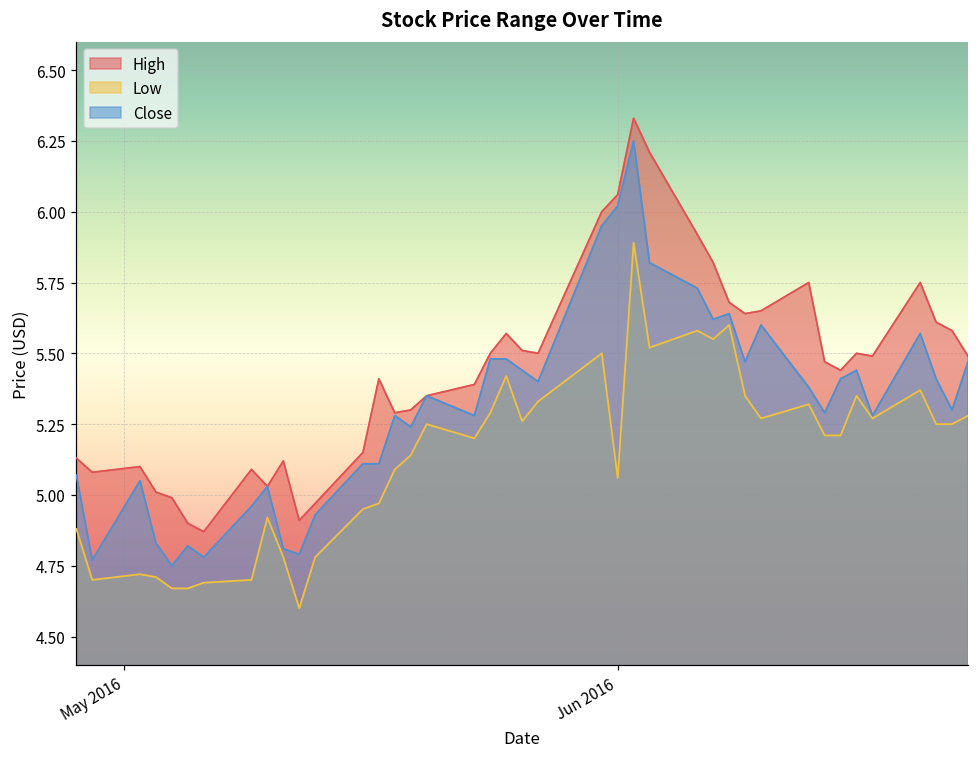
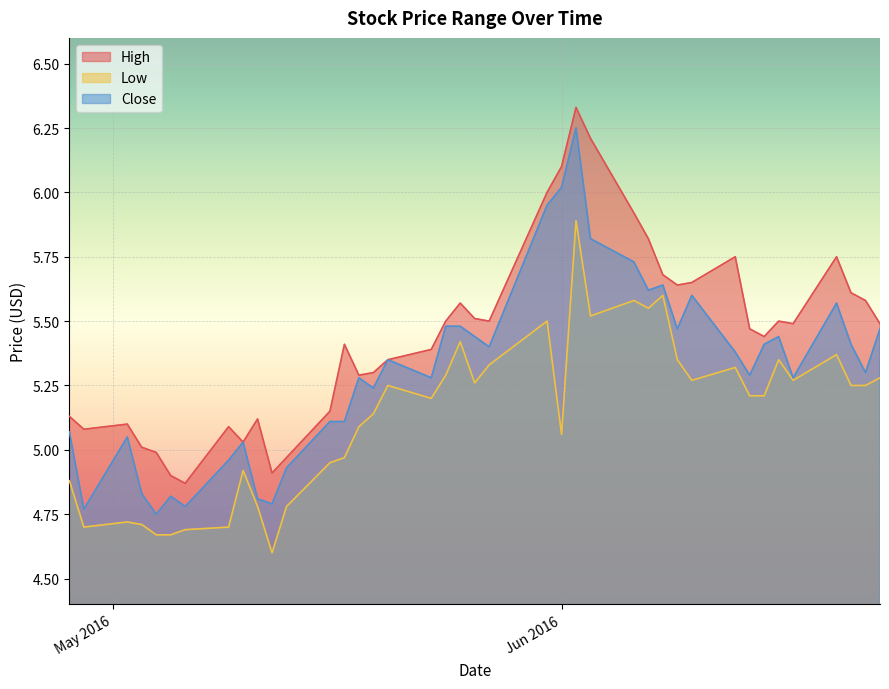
  {
    "High": {
-     "Jun 2016": 6.06
+     "Jun 2016": 6.10
    },
    "Low": {
      "Jun 2016": 5.06
    },
    "Close": {
      "Jun 2016": 6.02
    }
  }
